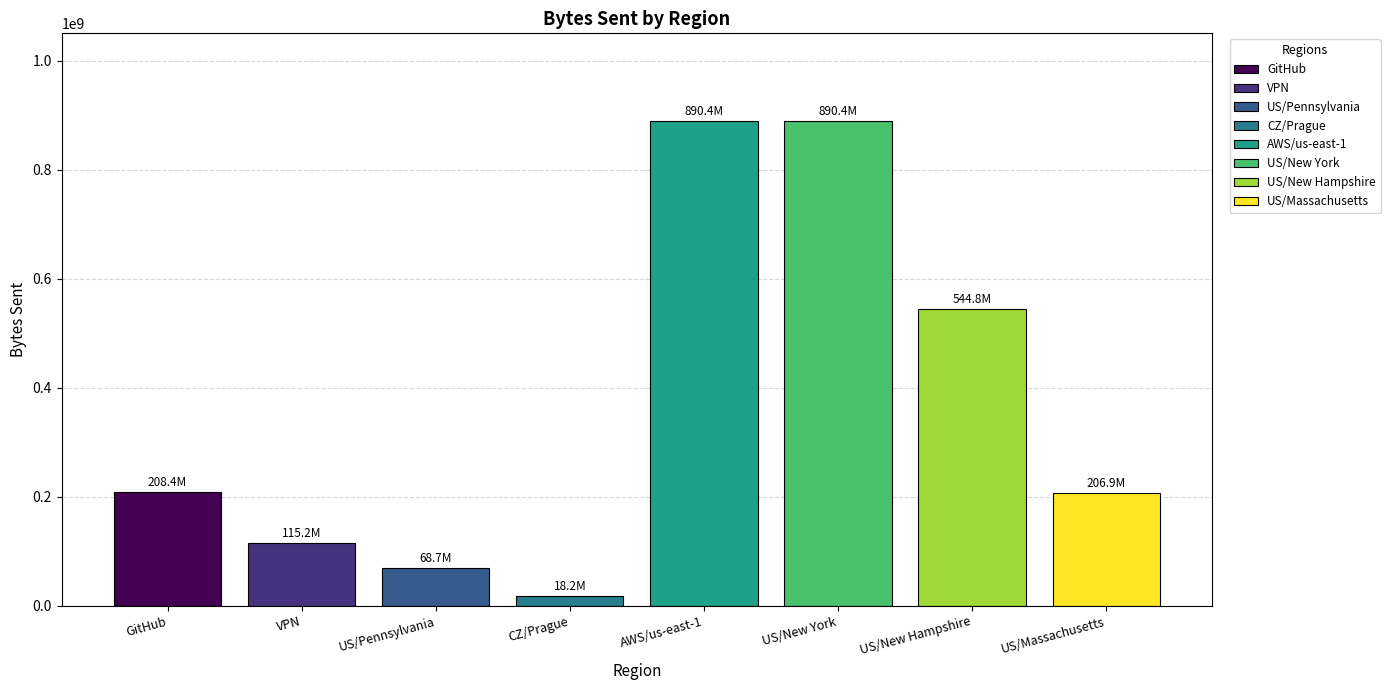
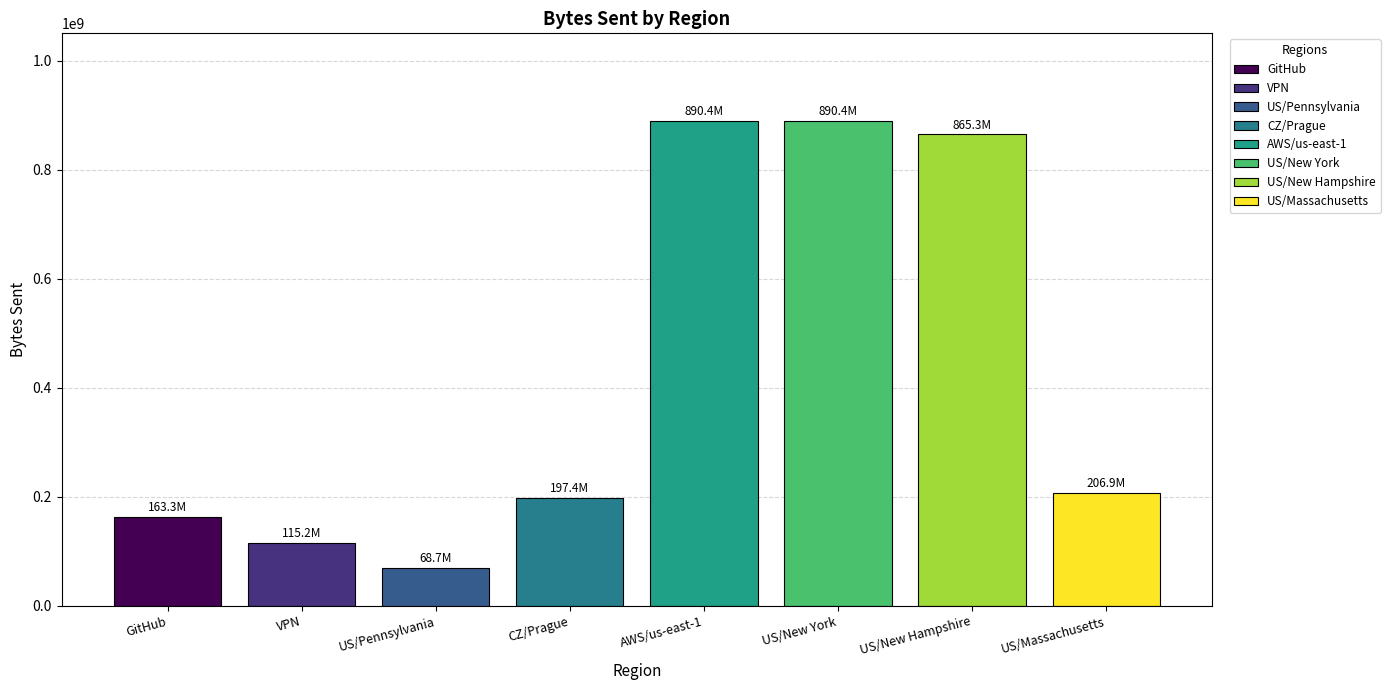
  {
-   "GitHub": "208.4M",
+   "GitHub": "163.3M",
    "VPN": "115.2M",
    "US/Pennsylvania": "68.7M",
-   "CZ/Prague": "18.2M",
+   "CZ/Prague": "197.4M",
    "AWS/us-east-1": "890.4M",
    "US/New York": "890.4M",
-   "US/New Hampshire": "544.8M",
+   "US/New Hampshire": "865.3M",
    "US/Massachusetts": "206.9M"
  }
